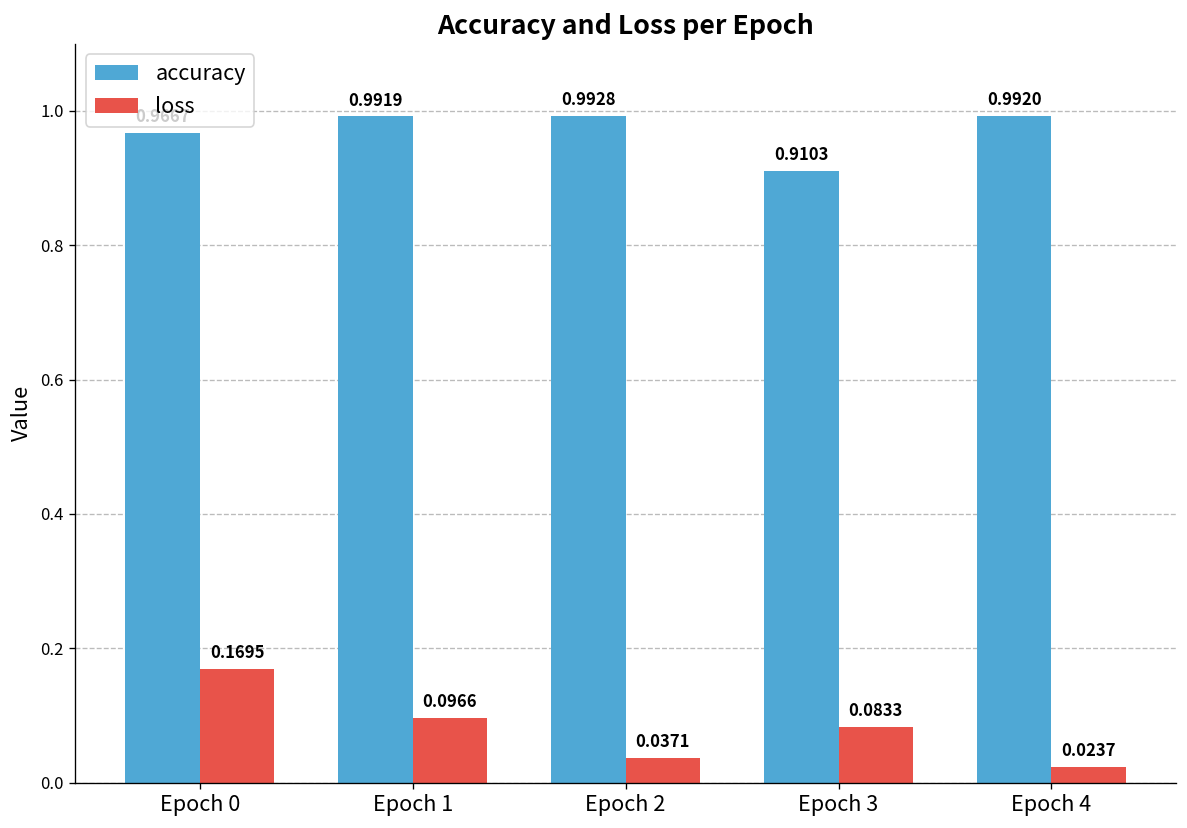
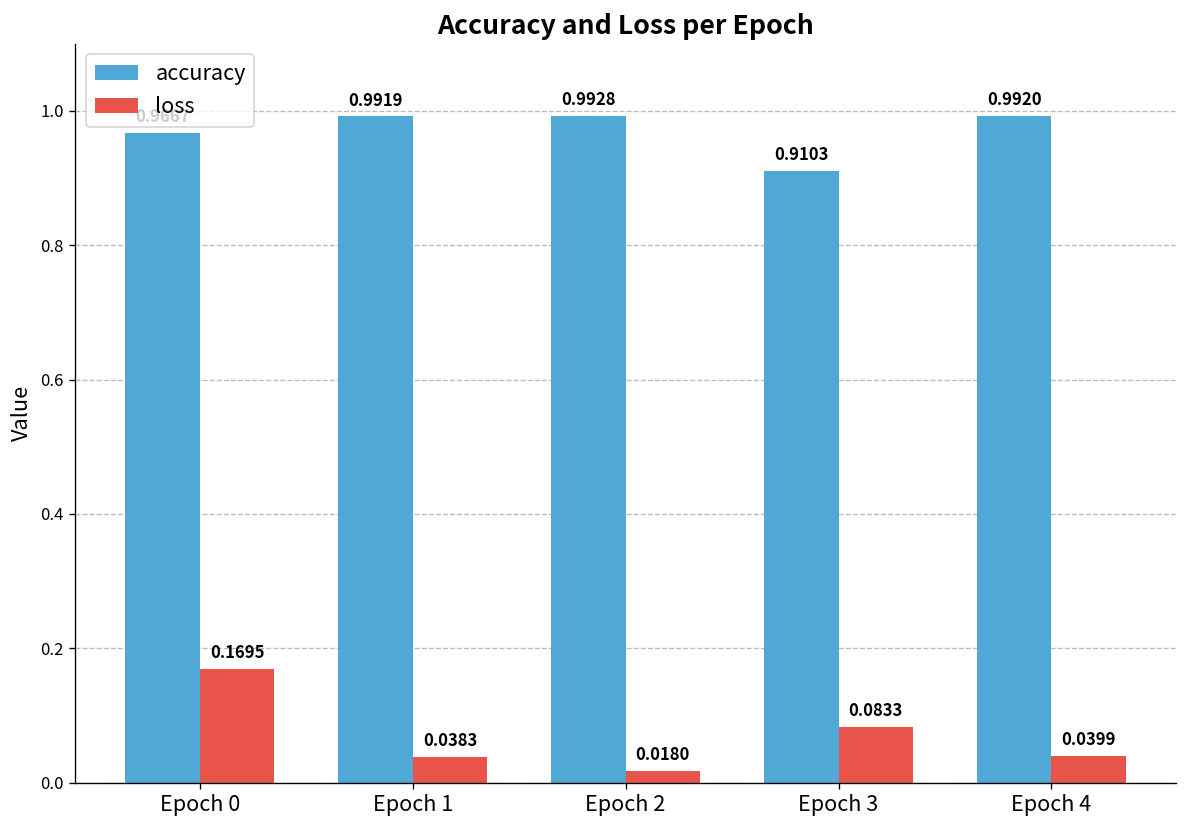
  {
    "accuracy": {
      "Epoch 1": 0.9919,
      "Epoch 2": 0.9928,
      "Epoch 3": 0.9103,
      "Epoch 4": 0.9920
    },
    "loss": {
      "Epoch 0": 0.1695,
-     "Epoch 1": 0.0966,
-     "Epoch 2": 0.0371,
+     "Epoch 1": 0.0383,
+     "Epoch 2": 0.0180,
      "Epoch 3": 0.0833,
-     "Epoch 4": 0.0237
+     "Epoch 4": 0.0399
    }
  }
